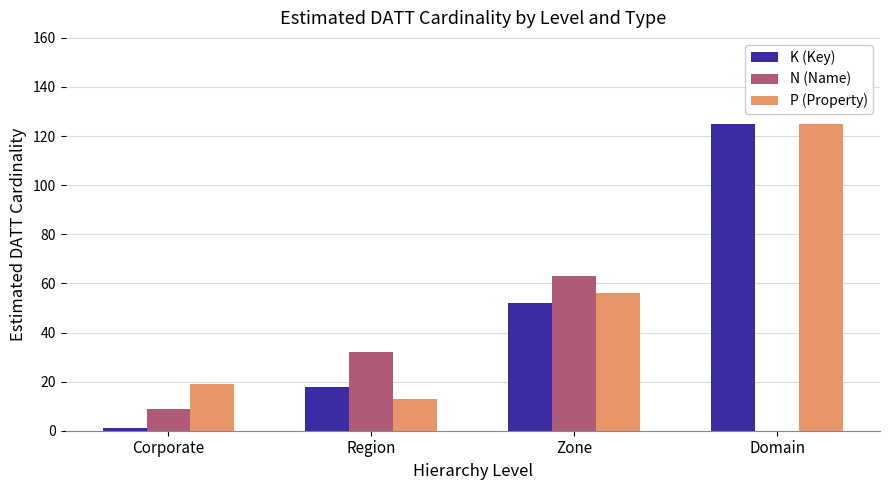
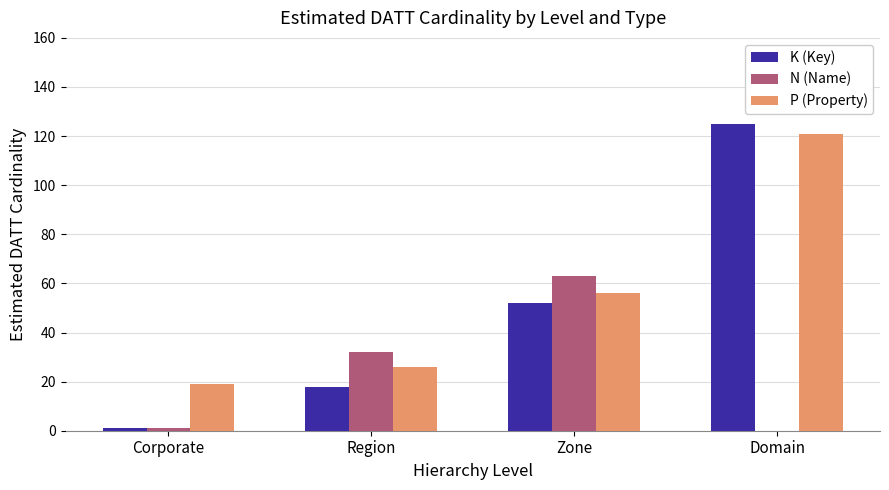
  {
    "K (Key)": {
      "Region": 18,
      "Zone": 52,
      "Domain": 125
    },
    "N (Name)": {
-     "Corporate": 9,
+     "Corporate": 1,
      "Region": 32,
      "Zone": 63,
      "Domain": 0
    },
    "P (Property)": {
      "Corporate": 19,
-     "Region": 13,
+     "Region": 26,
      "Zone": 56,
-     "Domain": 125
+     "Domain": 121
    }
  }
